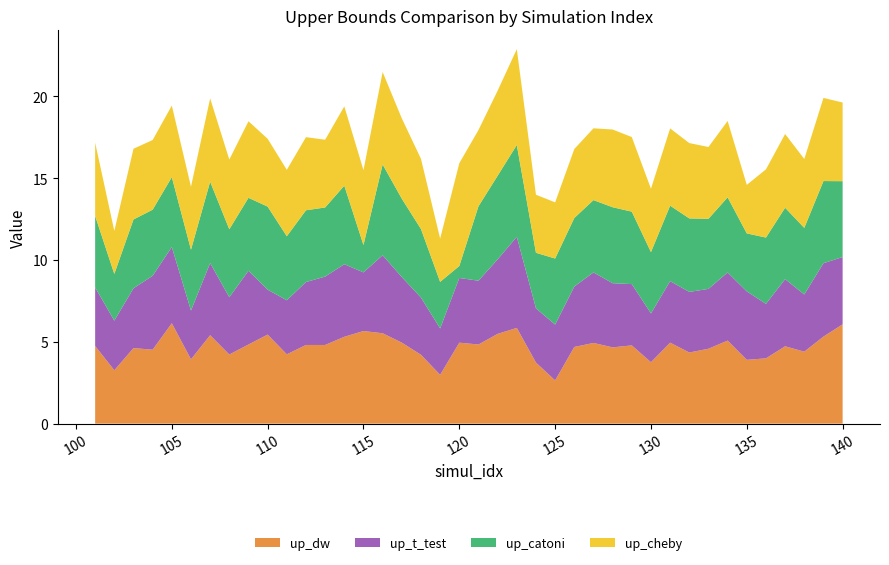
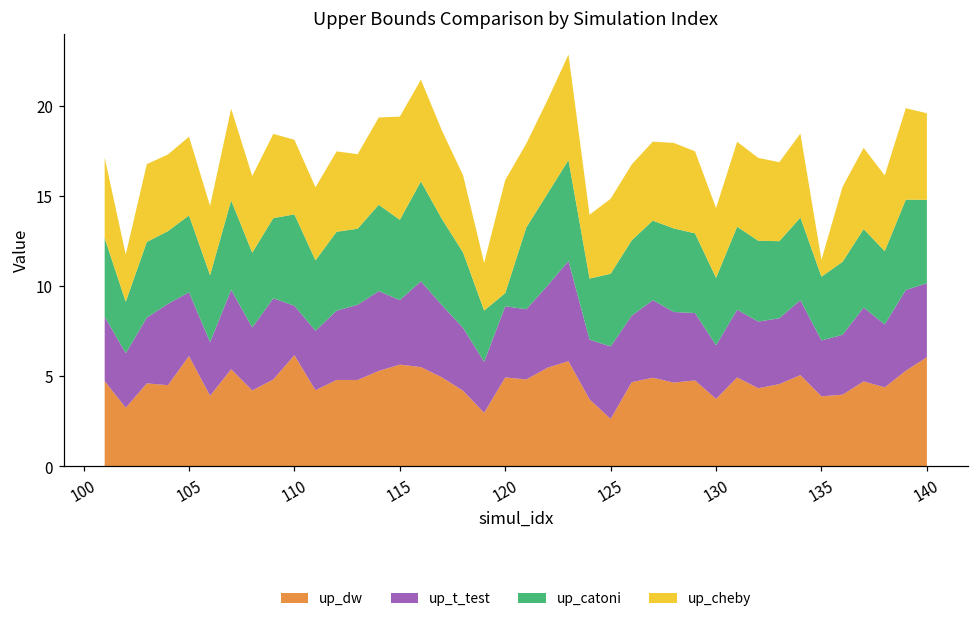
  {
    "up_dw": {
      "105": 6.1,
-     "110": 5.4,
+     "110": 6.2,
      "115": 5.7,
      "120": 4.9,
      "125": 2.6,
      "130": 3.8,
      "135": 3.9,
      "140": 6.1
    },
    "up_t_test": {
-     "105": 4.7,
+     "105": 3.5,
      "110": 2.7,
      "115": 3.6,
      "120": 4.0,
-     "125": 3.4,
+     "125": 4.0,
      "130": 3.0,
-     "135": 4.2,
+     "135": 3.1,
      "140": 4.1
    },
    "up_catoni": {
      "105": 4.3,
      "110": 5.1,
-     "115": 1.7,
+     "115": 4.5,
      "120": 0.7,
      "125": 4.0,
      "130": 3.7,
      "135": 3.5,
      "140": 4.6
    },
    "up_cheby": {
      "105": 4.4,
      "110": 4.1,
-     "115": 4.6,
+     "115": 5.7,
      "120": 6.3,
-     "125": 3.4,
+     "125": 4.2,
      "130": 3.9,
-     "135": 3.0,
+     "135": 0.9,
      "140": 4.8
    }
  }
